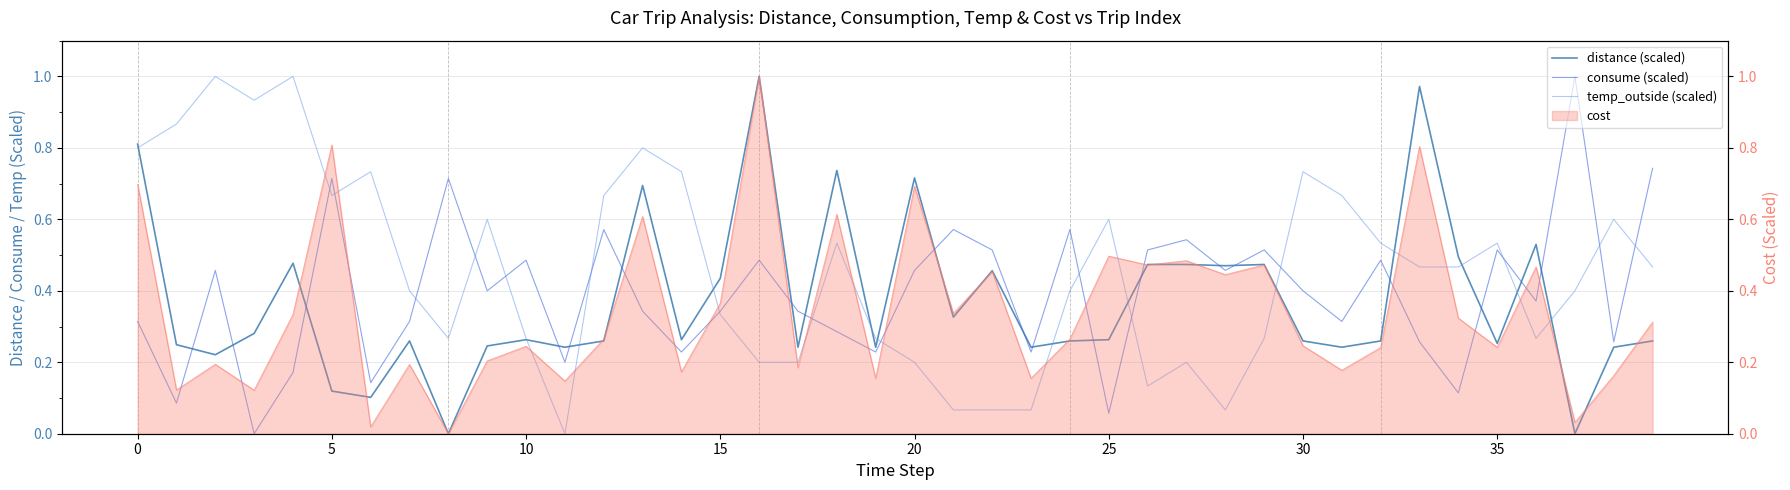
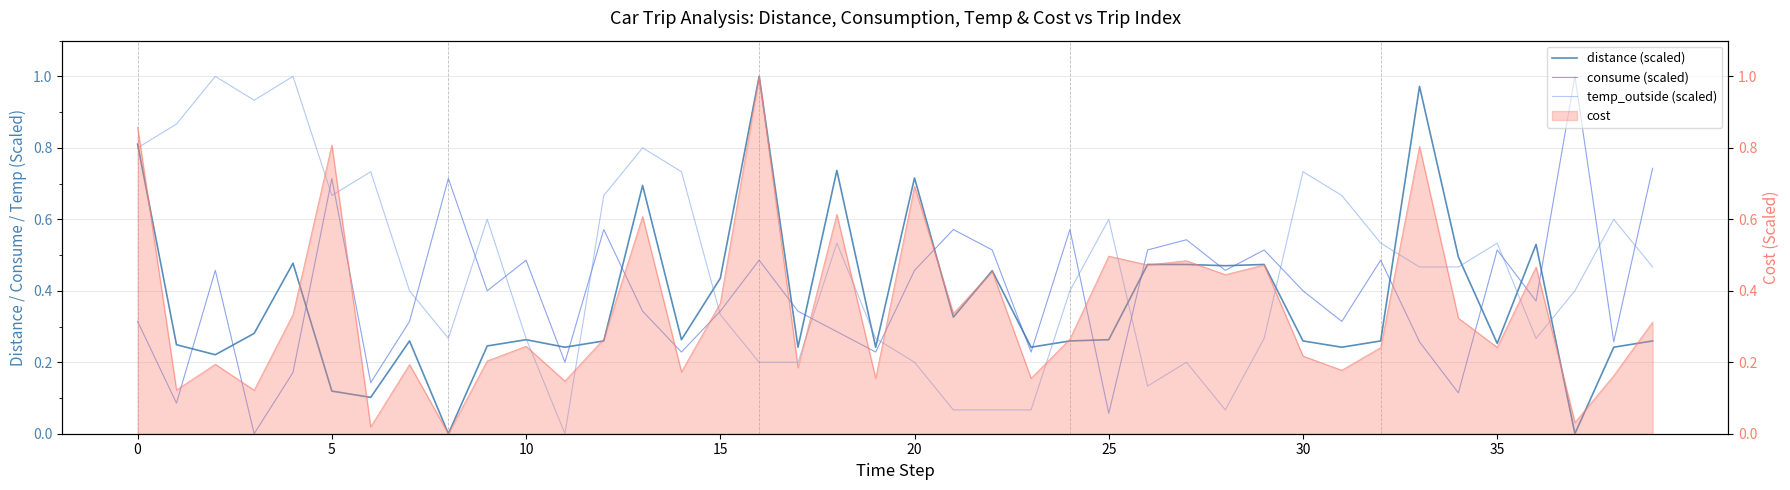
  {
    "cost": {
-     "0": 0.70,
+     "0": 0.86,
      "5": 0.81,
      "10": 0.24,
      "15": 0.37,
      "20": 0.69,
      "25": 0.50,
-     "30": 0.25,
+     "30": 0.22,
      "35": 0.24
    }
  }
